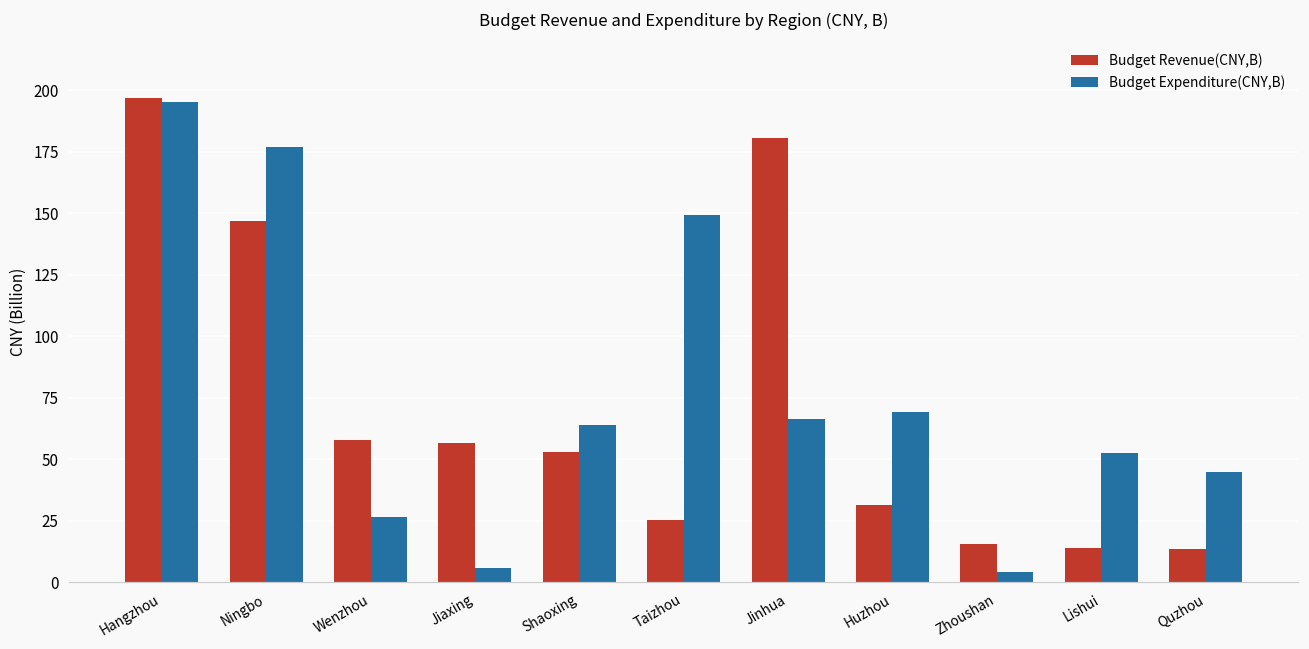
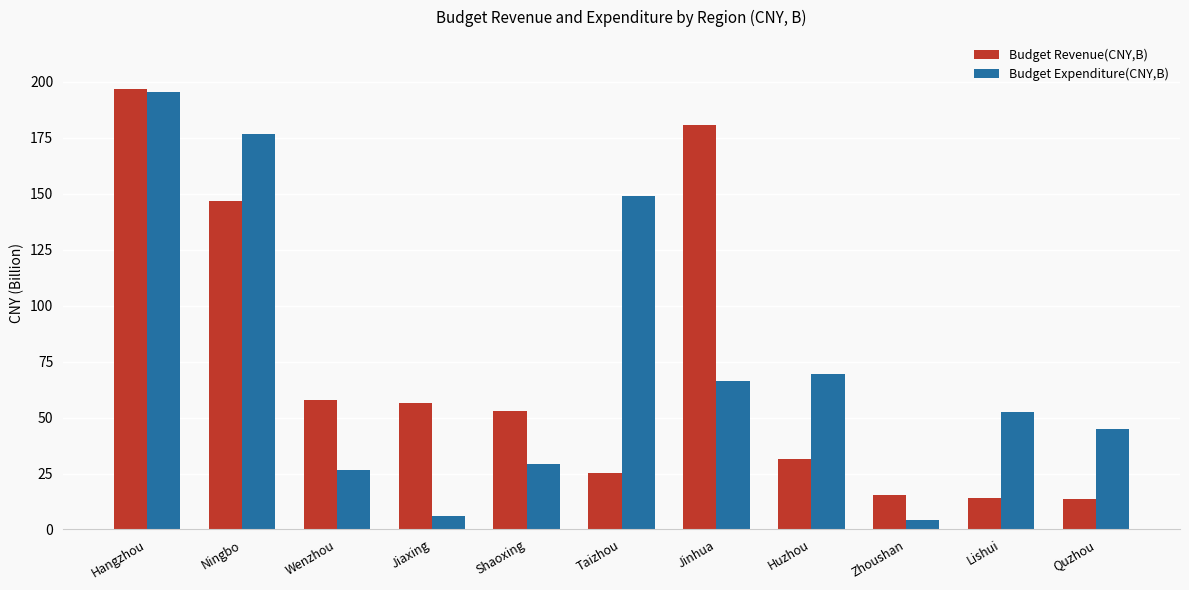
  {
    "Budget Revenue(CNY,B)": {
      "Hangzhou": 197,
      "Ningbo": 147,
      "Wenzhou": 58,
      "Jiaxing": 57,
      "Shaoxing": 53,
      "Taizhou": 25,
      "Jinhua": 181,
      "Huzhou": 32,
      "Zhoushan": 15,
      "Lishui": 14,
      "Quzhou": 14
    },
    "Budget Expenditure(CNY,B)": {
      "Hangzhou": 195,
      "Ningbo": 177,
      "Wenzhou": 27,
      "Jiaxing": 6,
-     "Shaoxing": 64,
+     "Shaoxing": 29,
      "Taizhou": 149,
      "Jinhua": 66,
      "Huzhou": 69,
      "Zhoushan": 4,
      "Lishui": 53,
      "Quzhou": 45
    }
  }
